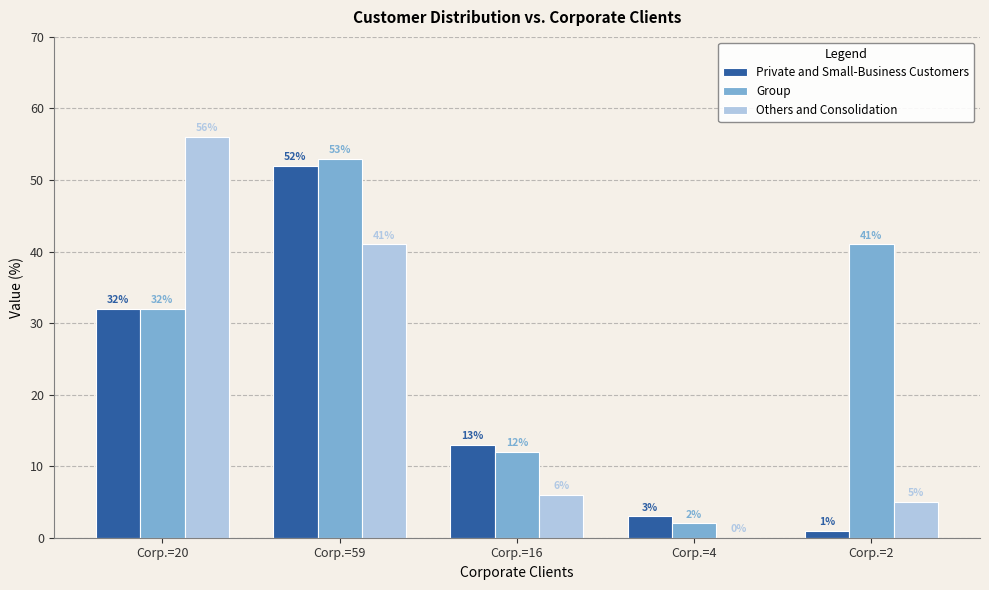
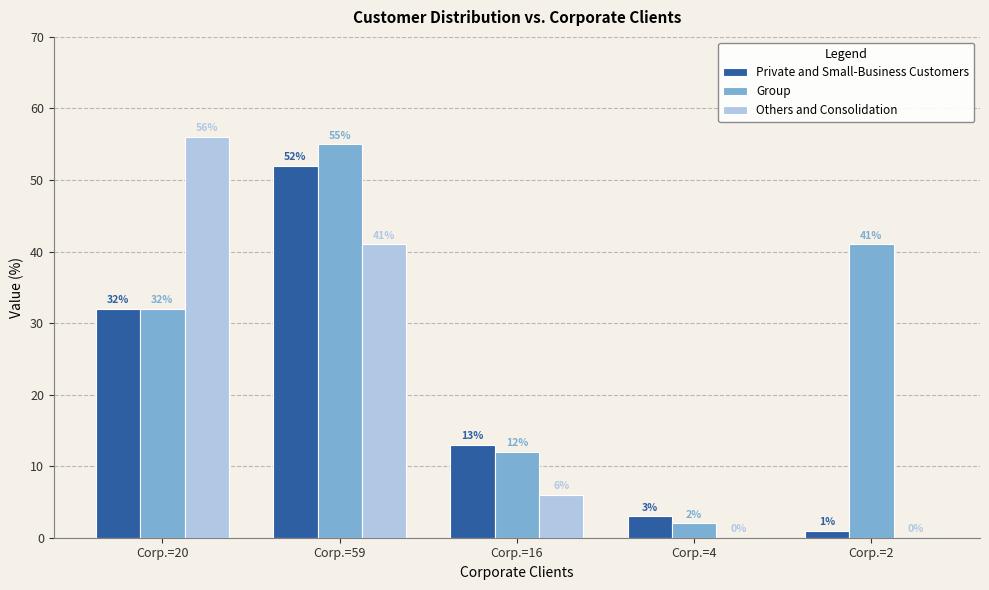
  {
    "Private and Small-Business Customers": {
      "Corp.=20": "32%",
      "Corp.=59": "52%",
      "Corp.=16": "13%",
      "Corp.=4": "3%",
      "Corp.=2": "1%"
    },
    "Group": {
      "Corp.=20": "32%",
-     "Corp.=59": "53%",
+     "Corp.=59": "55%",
      "Corp.=16": "12%",
      "Corp.=4": "2%",
      "Corp.=2": "41%"
    },
    "Others and Consolidation": {
      "Corp.=20": "56%",
      "Corp.=59": "41%",
      "Corp.=16": "6%",
      "Corp.=4": "0%",
-     "Corp.=2": "5%"
+     "Corp.=2": "0%"
    }
  }
